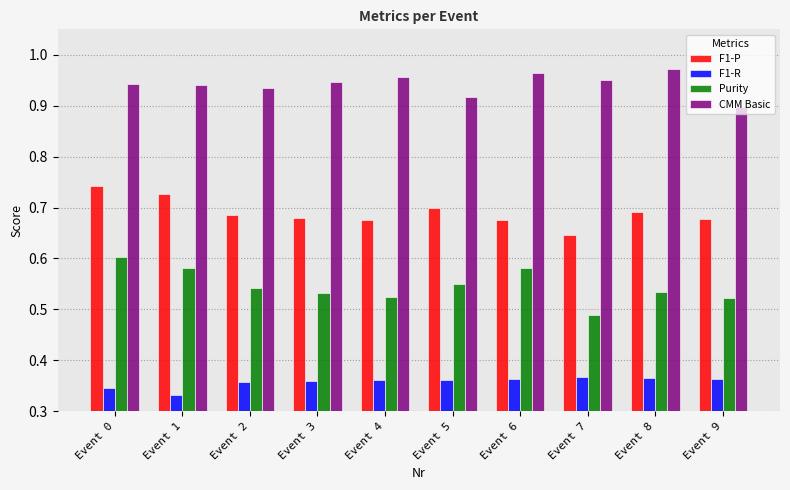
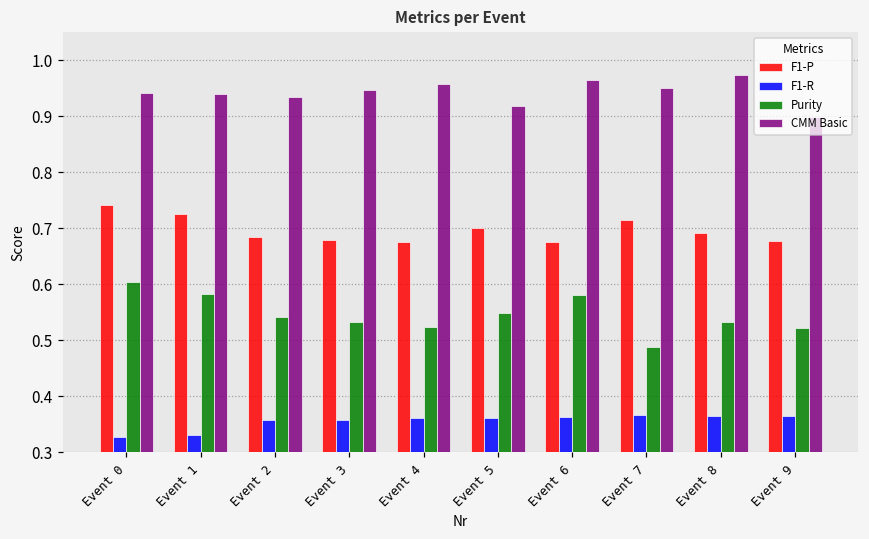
  {
    "F1-P": {
      "Event 0": 0.74,
      "Event 1": 0.73,
      "Event 2": 0.68,
      "Event 3": 0.68,
      "Event 4": 0.68,
      "Event 5": 0.70,
      "Event 6": 0.68,
-     "Event 7": 0.65,
+     "Event 7": 0.71,
      "Event 8": 0.69,
      "Event 9": 0.68
    },
    "F1-R": {
-     "Event 0": 0.35,
+     "Event 0": 0.33,
      "Event 1": 0.33,
      "Event 2": 0.36,
      "Event 3": 0.36,
      "Event 4": 0.36,
      "Event 5": 0.36,
      "Event 6": 0.36,
      "Event 7": 0.37,
      "Event 8": 0.36,
      "Event 9": 0.36
    },
    "Purity": {
      "Event 0": 0.60,
      "Event 1": 0.58,
      "Event 2": 0.54,
      "Event 3": 0.53,
      "Event 4": 0.52,
      "Event 5": 0.55,
      "Event 6": 0.58,
      "Event 7": 0.49,
      "Event 8": 0.53,
      "Event 9": 0.52
    },
    "CMM Basic": {
      "Event 0": 0.94,
      "Event 1": 0.94,
      "Event 2": 0.94,
      "Event 3": 0.95,
      "Event 4": 0.96,
      "Event 5": 0.92,
      "Event 6": 0.96,
      "Event 7": 0.95,
      "Event 8": 0.97
    }
  }
